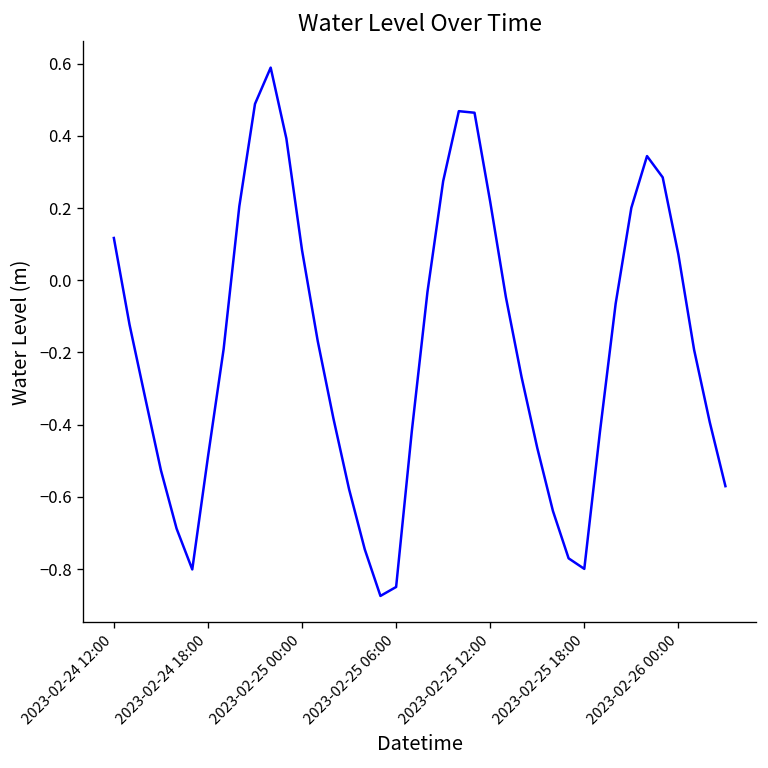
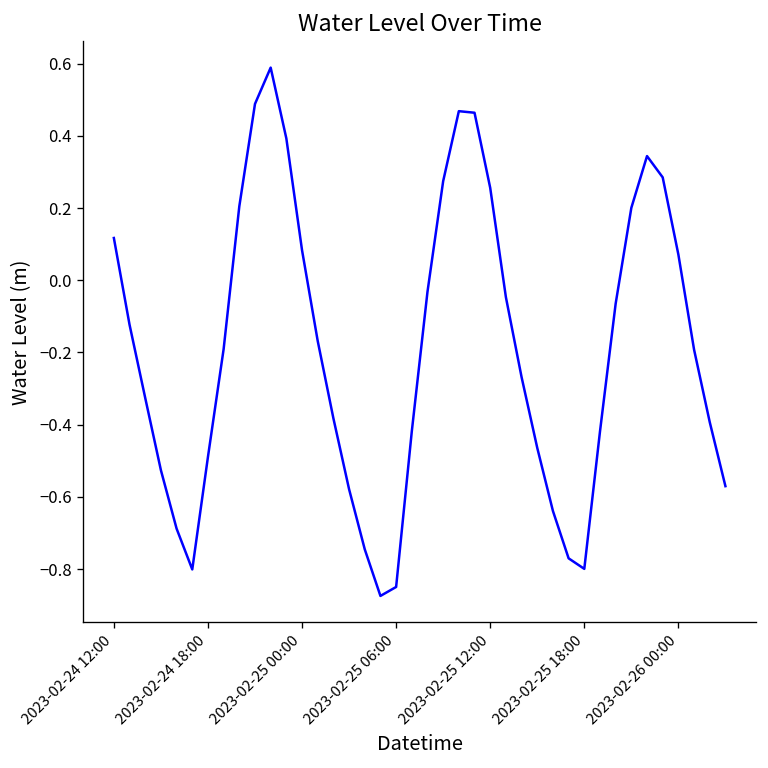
  {
    "2023-02-24 12:00": 0.12,
    "2023-02-24 18:00": -0.49,
    "2023-02-25 00:00": 0.08,
    "2023-02-25 06:00": -0.85,
-   "2023-02-25 12:00": 0.22,
+   "2023-02-25 12:00": 0.26,
    "2023-02-25 18:00": -0.80,
    "2023-02-26 00:00": 0.07
  }
